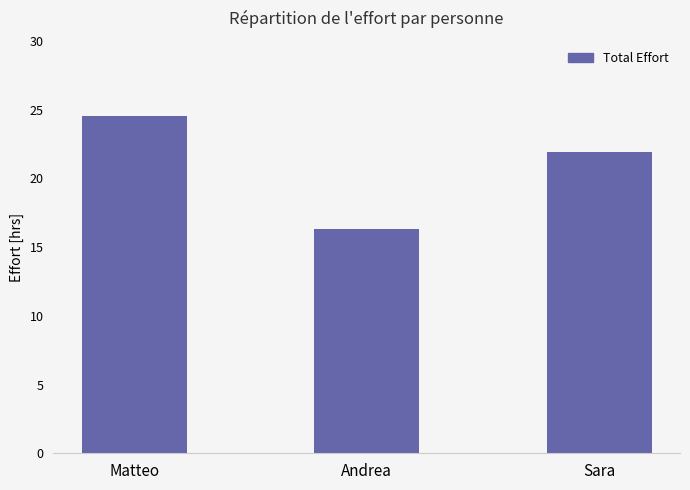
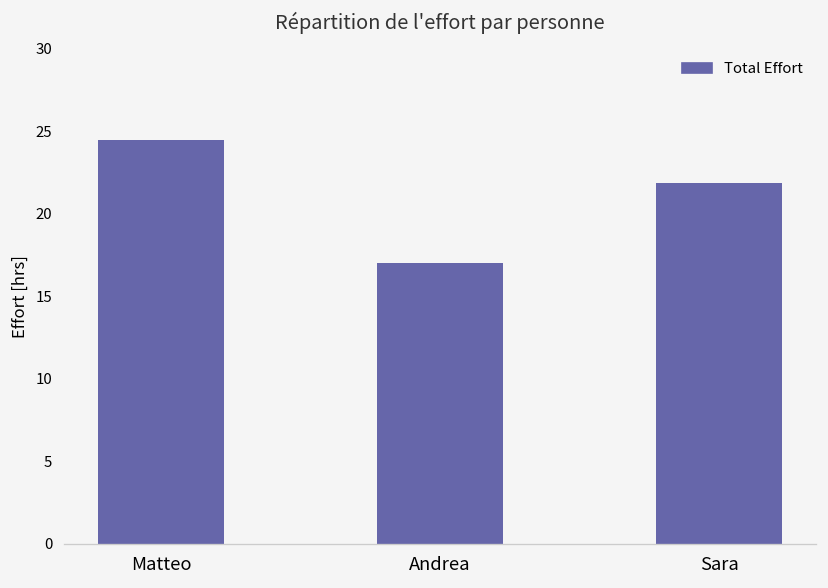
  {
    "Matteo": 24.5,
-   "Andrea": 16.3,
+   "Andrea": 17.0,
    "Sara": 21.9
  }
